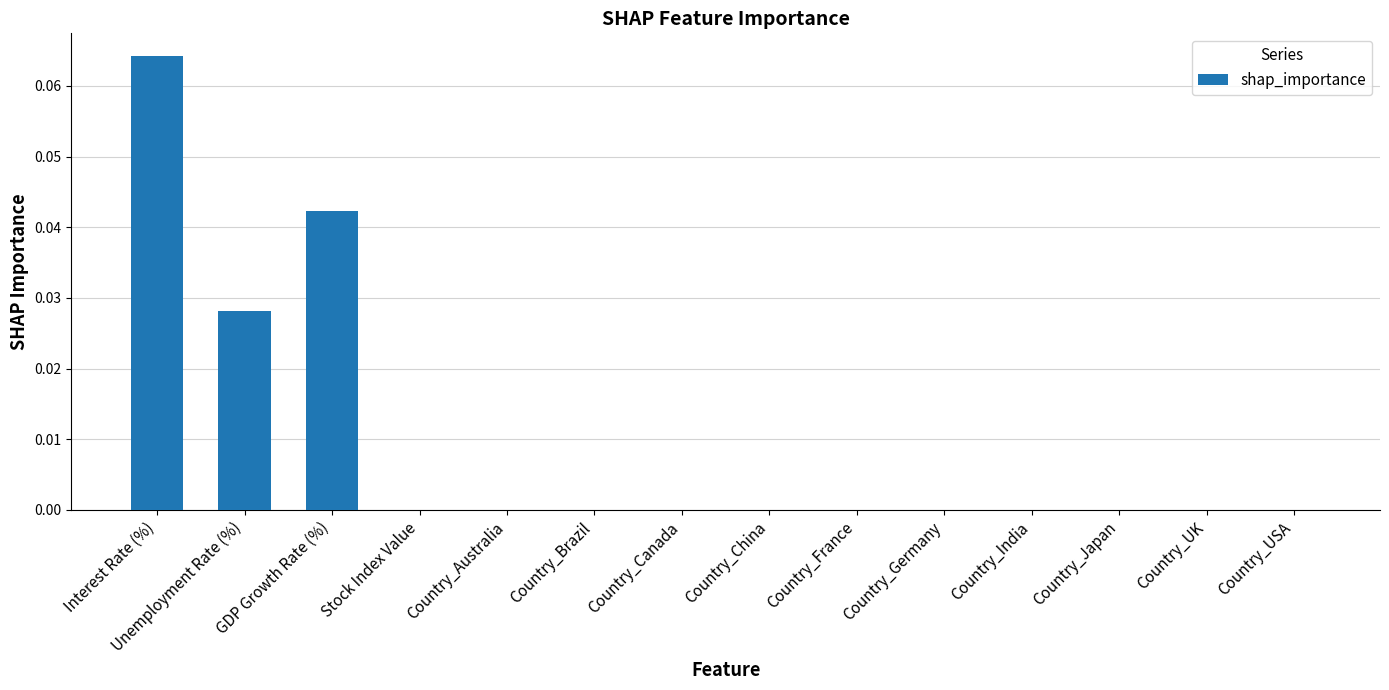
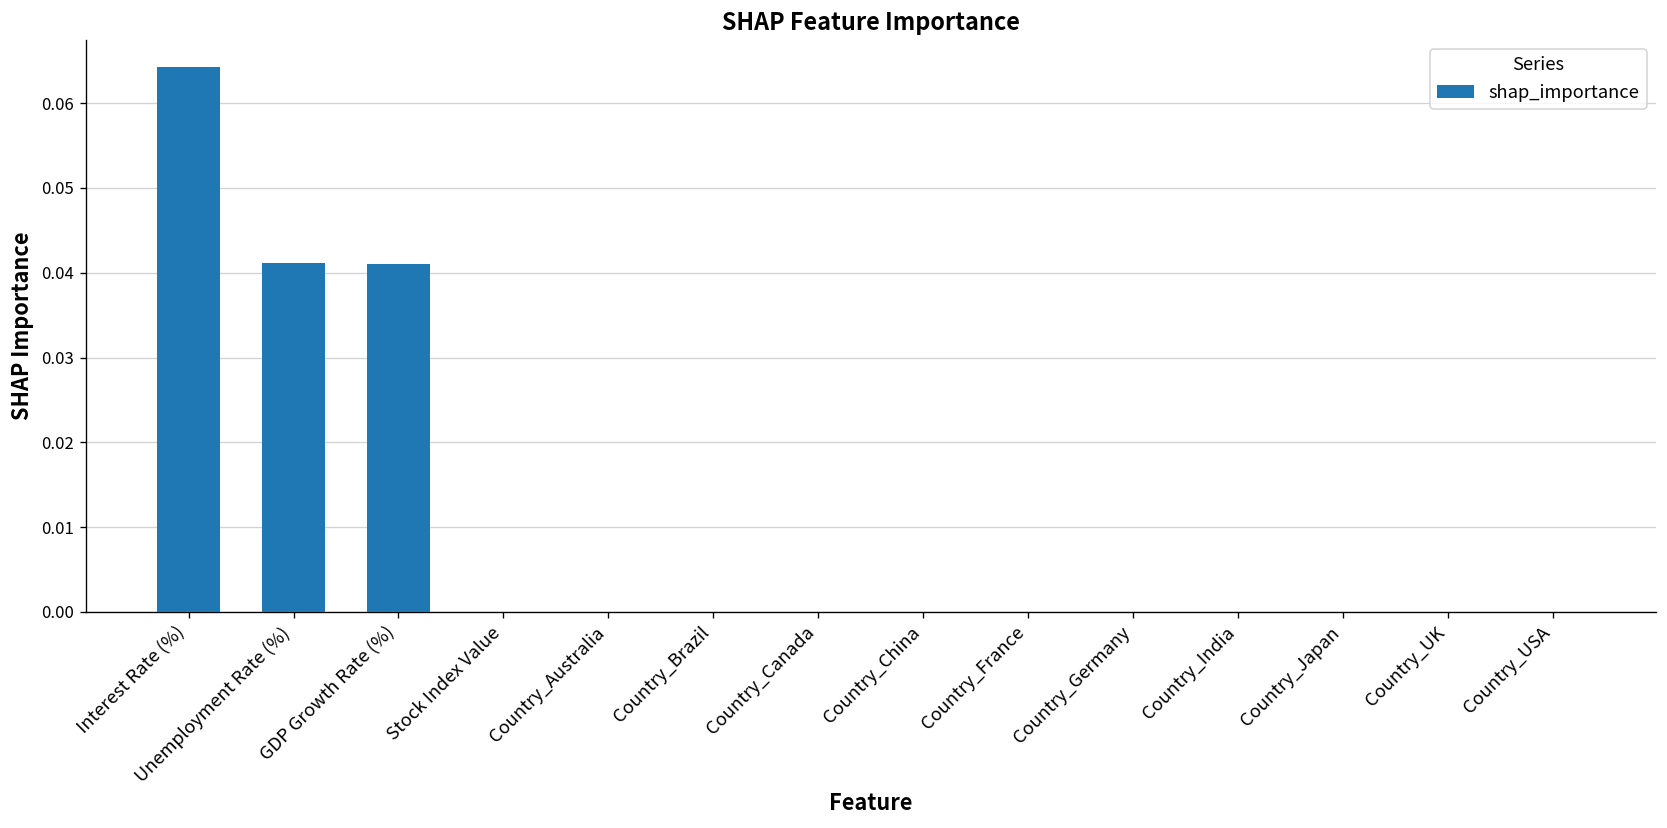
  {
    "Interest Rate (%)": 0.064,
-   "Unemployment Rate (%)": 0.028,
-   "GDP Growth Rate (%)": 0.042,
+   "Unemployment Rate (%)": 0.041,
+   "GDP Growth Rate (%)": 0.041,
    "Stock Index Value": 0.000,
    "Country_Australia": 0.000,
    "Country_Brazil": 0.000,
    "Country_Canada": 0.000,
    "Country_China": 0.000,
    "Country_France": 0.000,
    "Country_Germany": 0.000,
    "Country_India": 0.000,
    "Country_Japan": 0.000,
    "Country_UK": 0.000,
    "Country_USA": 0.000
  }
